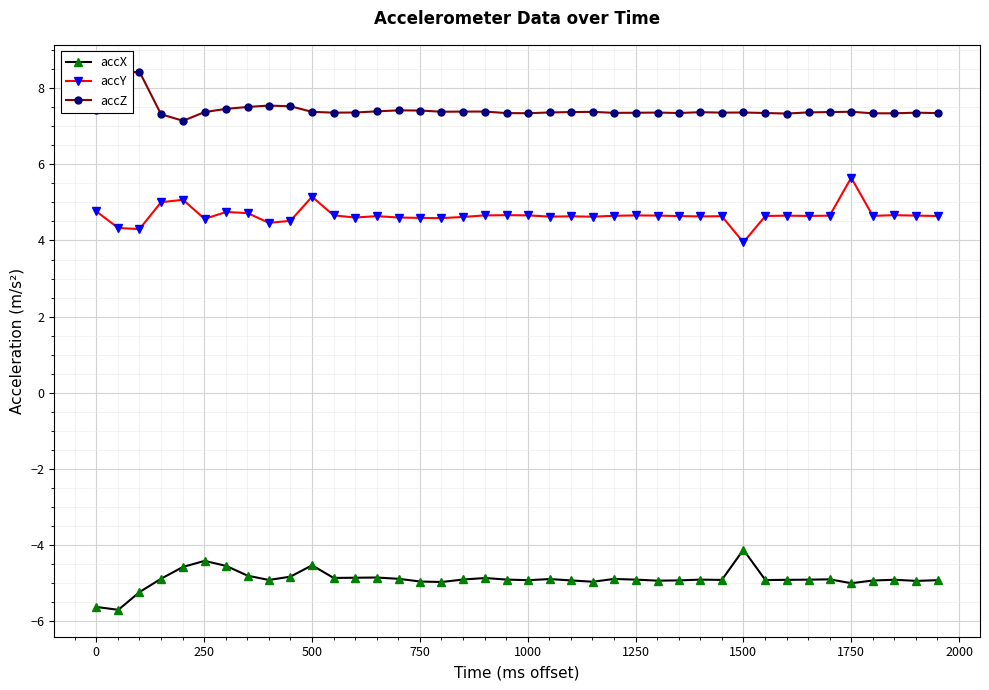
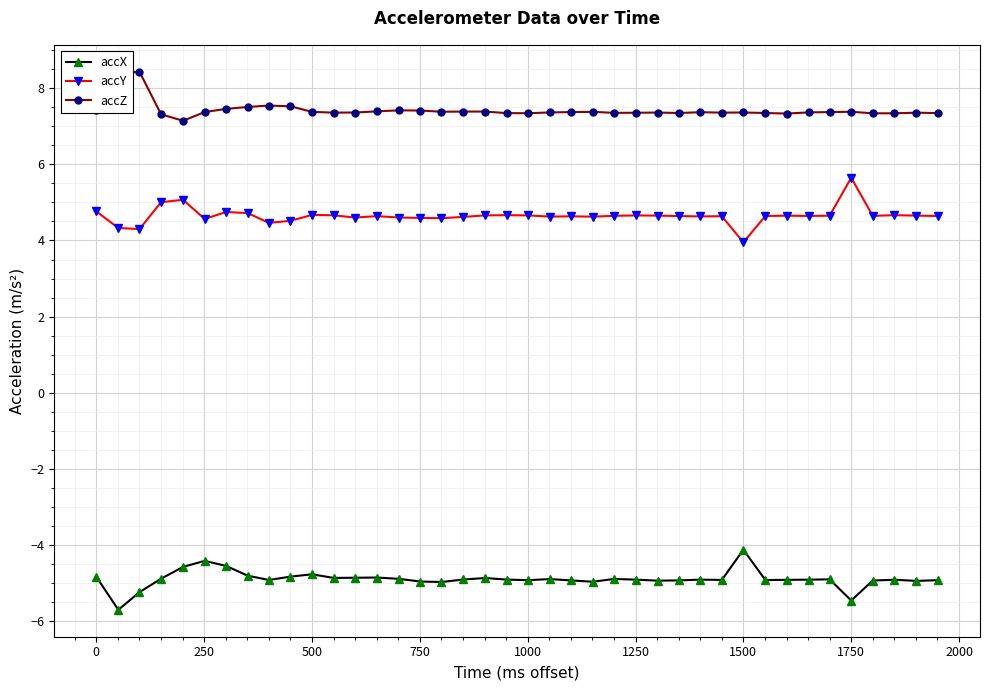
  {
    "accX": {
-     "0": -5.6,
-     "500": -4.5,
+     "0": -4.8,
+     "500": -4.8,
      "1500": -4.1,
-     "1750": -5.0
+     "1750": -5.5
    },
    "accY": {
      "0": 4.8,
-     "500": 5.1,
+     "500": 4.7,
      "1500": 4.0,
      "1750": 5.6
    },
    "accZ": {
      "500": 7.4,
      "1500": 7.4,
      "1750": 7.4
    }
  }
